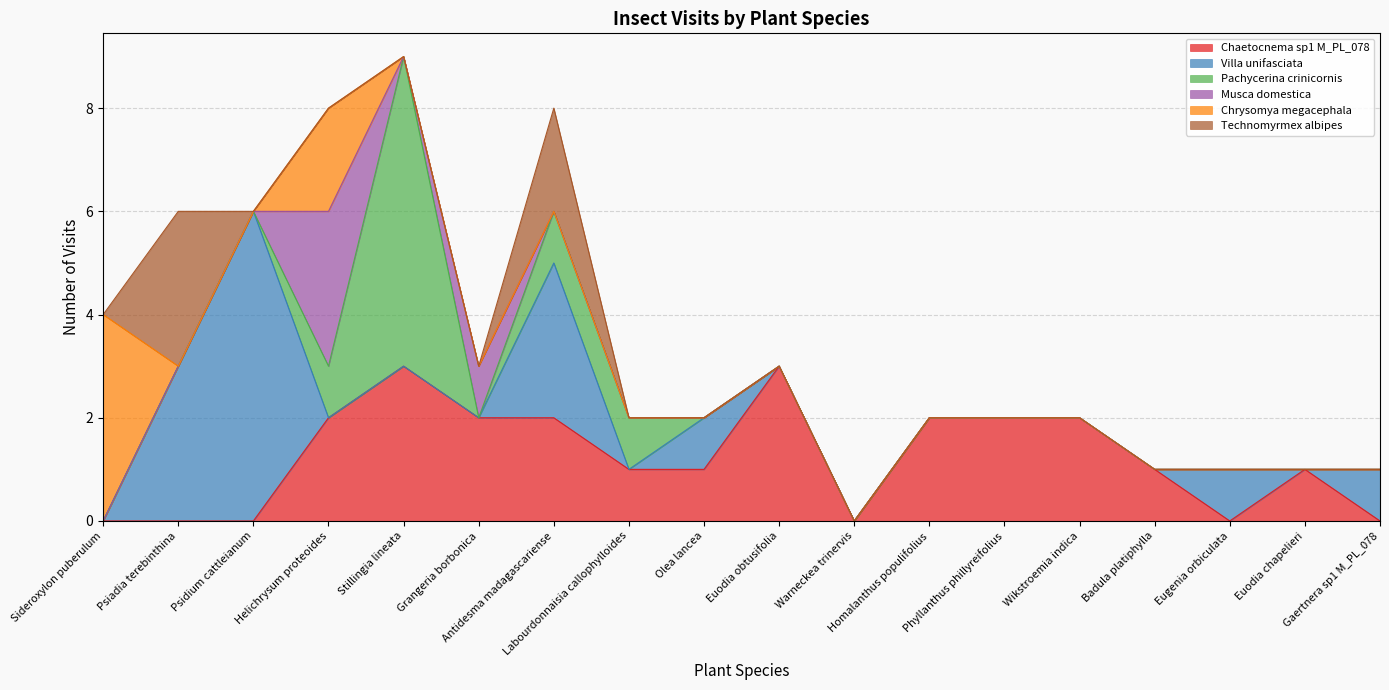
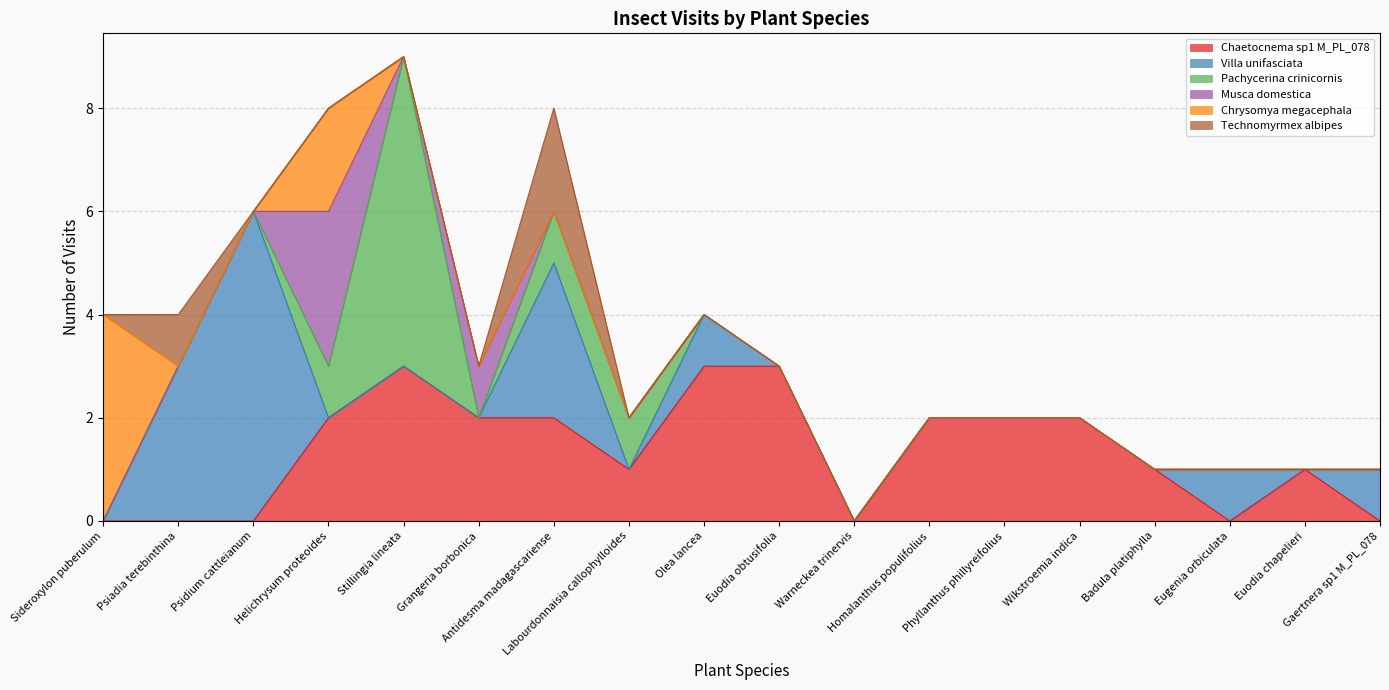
  {
    "Chaetocnema sp1 M_PL_078": {
      "Psiadia terebinthina": 0,
      "Psidium cattleianum": 0,
      "Antidesma madagascariense": 2,
-     "Olea lancea": 1,
+     "Olea lancea": 3,
      "Eugenia orbiculata": 0,
      "Gaertnera sp1 M_PL_078": 0
    },
    "Villa unifasciata": {
      "Antidesma madagascariense": 3
    },
    "Pachycerina crinicornis": {
      "Helichrysum proteoides": 1
    },
    "Musca domestica": {
      "Helichrysum proteoides": 3
    },
    "Technomyrmex albipes": {
-     "Psiadia terebinthina": 3,
+     "Psiadia terebinthina": 1,
      "Antidesma madagascariense": 2
    }
  }
